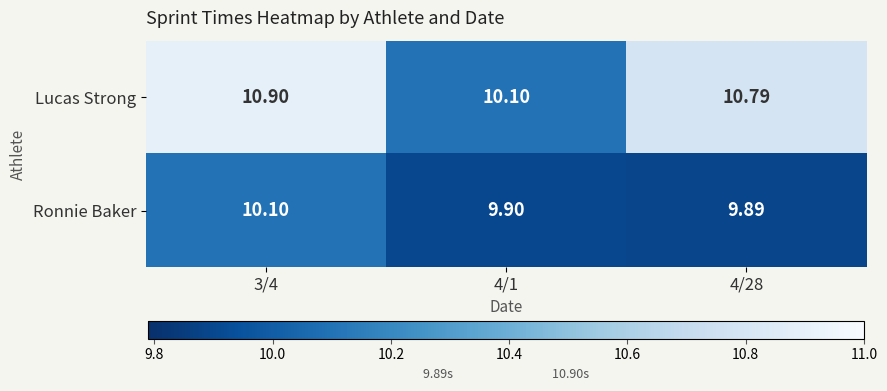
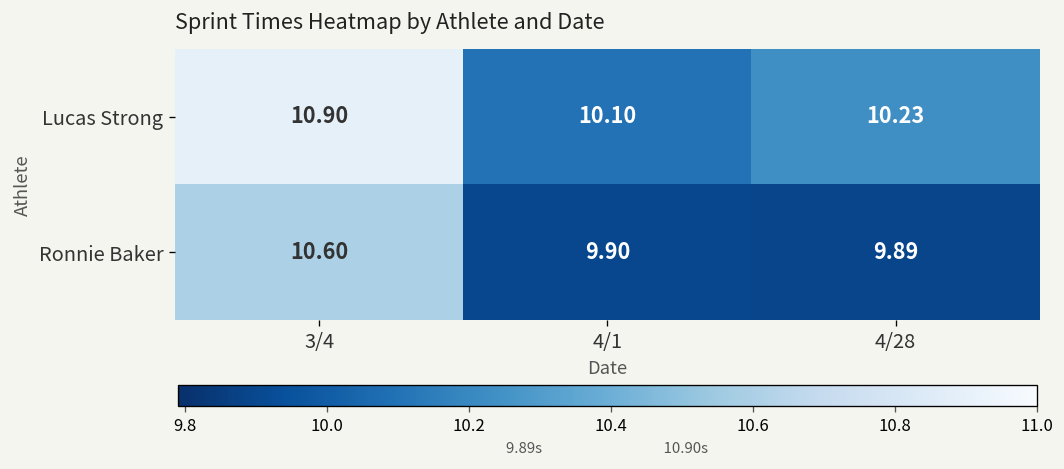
  {
    "Lucas Strong": {
      "3/4": 10.90,
      "4/1": 10.10,
-     "4/28": 10.79
+     "4/28": 10.23
    },
    "Ronnie Baker": {
-     "3/4": 10.10,
+     "3/4": 10.60,
      "4/1": 9.90,
      "4/28": 9.89
    }
  }
